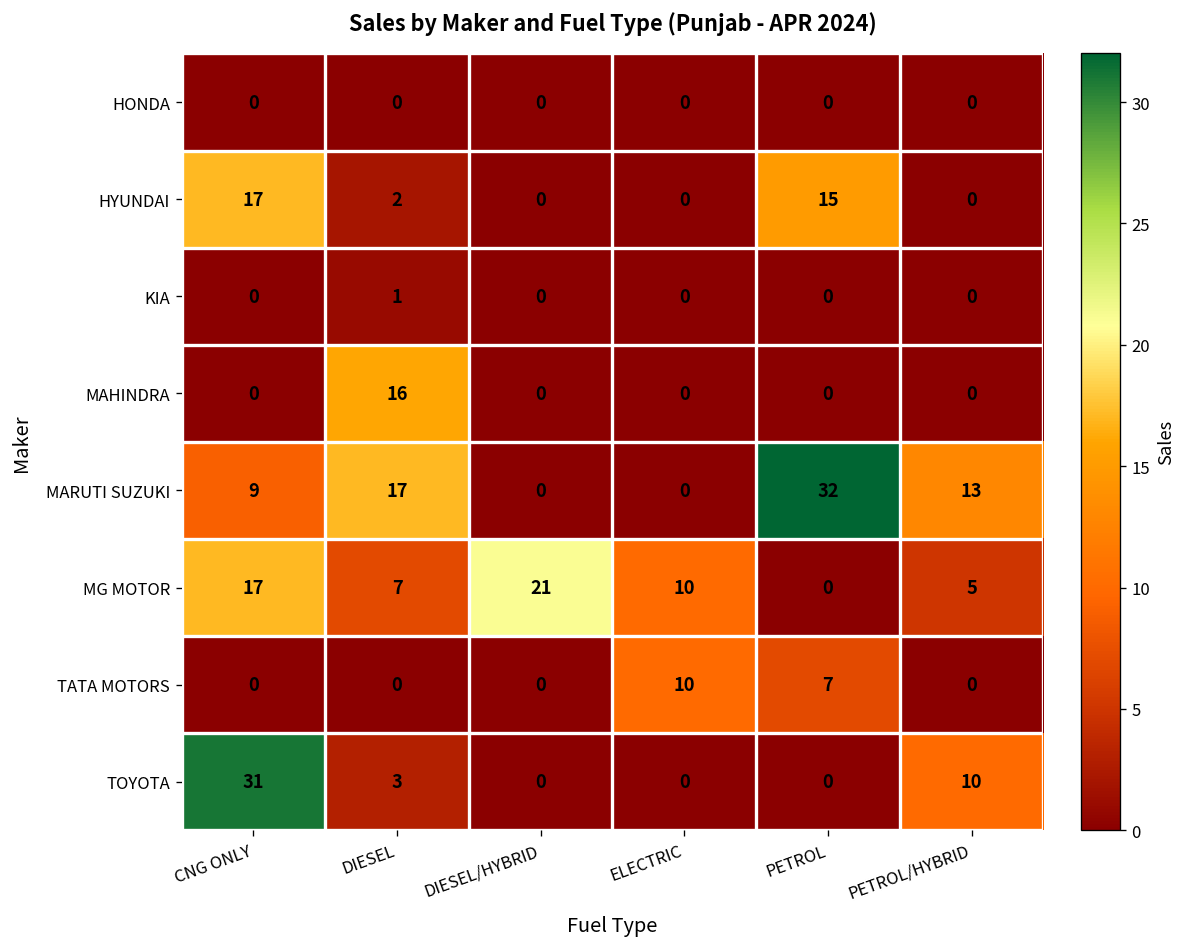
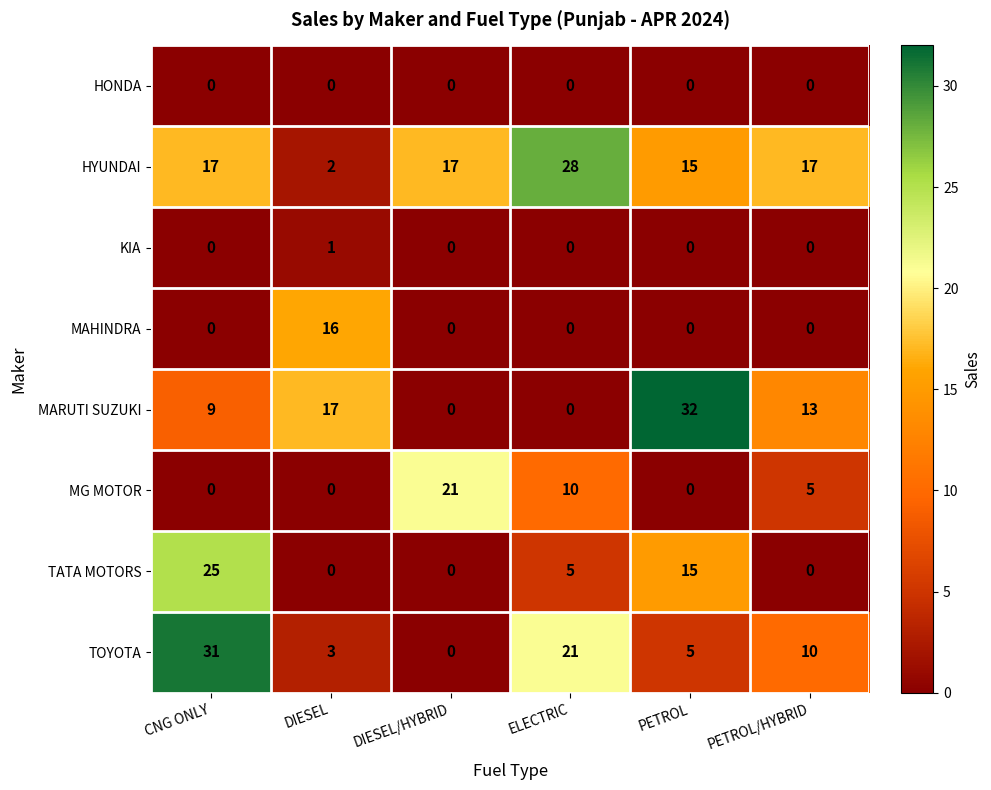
  {
    "HONDA": {
      "CNG ONLY": 0,
      "DIESEL": 0,
      "DIESEL/HYBRID": 0,
      "ELECTRIC": 0,
      "PETROL": 0,
      "PETROL/HYBRID": 0
    },
    "HYUNDAI": {
      "CNG ONLY": 17,
      "DIESEL": 2,
-     "DIESEL/HYBRID": 0,
-     "ELECTRIC": 0,
+     "DIESEL/HYBRID": 17,
+     "ELECTRIC": 28,
      "PETROL": 15,
-     "PETROL/HYBRID": 0
+     "PETROL/HYBRID": 17
    },
    "KIA": {
      "CNG ONLY": 0,
      "DIESEL": 1,
      "DIESEL/HYBRID": 0,
      "ELECTRIC": 0,
      "PETROL": 0,
      "PETROL/HYBRID": 0
    },
    "MAHINDRA": {
      "CNG ONLY": 0,
      "DIESEL": 16,
      "DIESEL/HYBRID": 0,
      "ELECTRIC": 0,
      "PETROL": 0,
      "PETROL/HYBRID": 0
    },
    "MARUTI SUZUKI": {
      "CNG ONLY": 9,
      "DIESEL": 17,
      "DIESEL/HYBRID": 0,
      "ELECTRIC": 0,
      "PETROL": 32,
      "PETROL/HYBRID": 13
    },
    "MG MOTOR": {
-     "CNG ONLY": 17,
-     "DIESEL": 7,
+     "CNG ONLY": 0,
+     "DIESEL": 0,
      "DIESEL/HYBRID": 21,
      "ELECTRIC": 10,
      "PETROL": 0,
      "PETROL/HYBRID": 5
    },
    "TATA MOTORS": {
-     "CNG ONLY": 0,
+     "CNG ONLY": 25,
      "DIESEL": 0,
      "DIESEL/HYBRID": 0,
-     "ELECTRIC": 10,
-     "PETROL": 7,
+     "ELECTRIC": 5,
+     "PETROL": 15,
      "PETROL/HYBRID": 0
    },
    "TOYOTA": {
      "CNG ONLY": 31,
      "DIESEL": 3,
      "DIESEL/HYBRID": 0,
-     "ELECTRIC": 0,
-     "PETROL": 0,
+     "ELECTRIC": 21,
+     "PETROL": 5,
      "PETROL/HYBRID": 10
    }
  }
